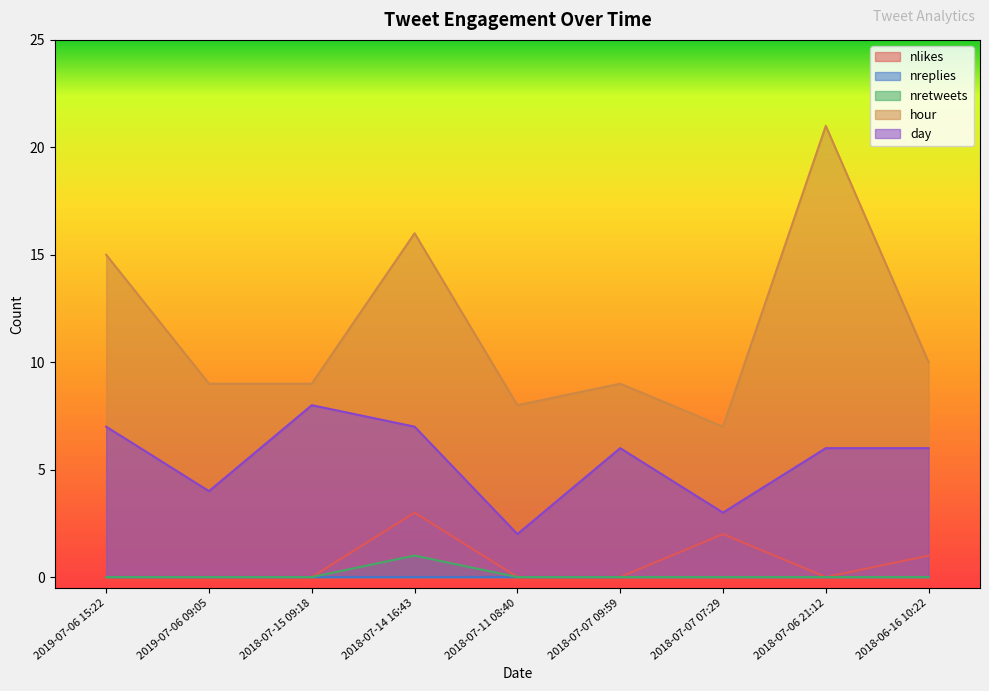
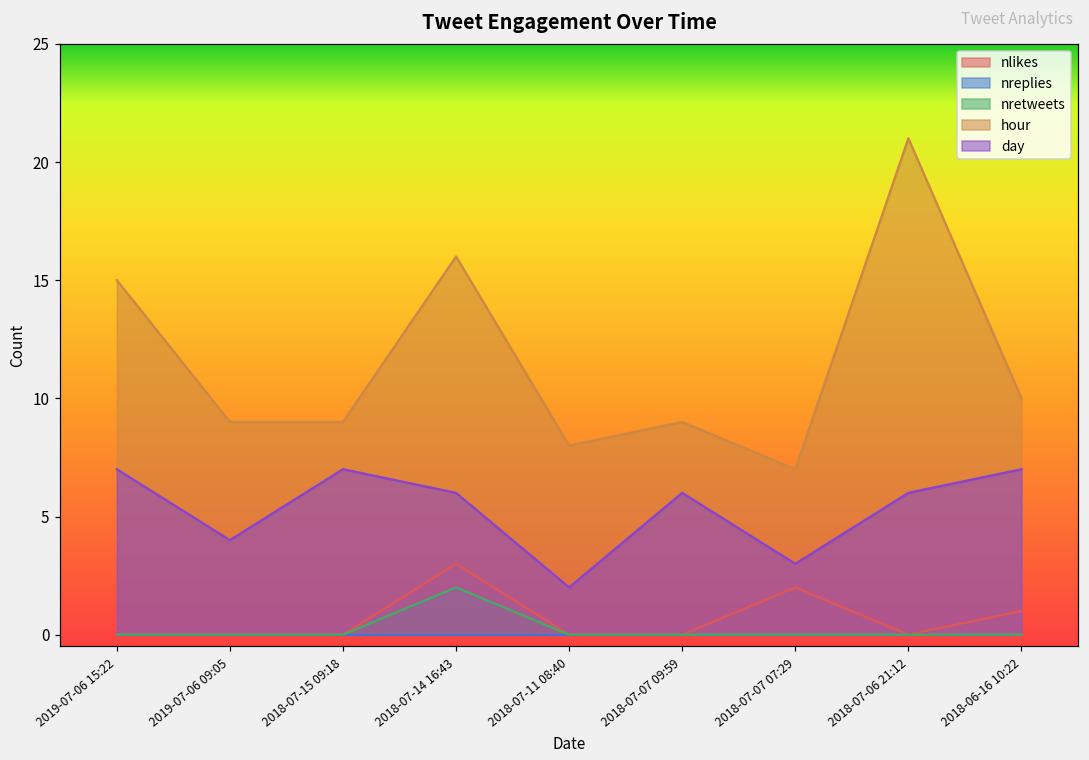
  {
    "nreplies": {
      "2018-07-14 16:43": 0
    },
    "nretweets": {
-     "2018-07-14 16:43": 1
+     "2018-07-14 16:43": 2
    },
    "day": {
      "2019-07-06 15:22": 7,
      "2019-07-06 09:05": 4,
-     "2018-07-15 09:18": 8,
-     "2018-07-14 16:43": 7,
+     "2018-07-15 09:18": 7,
+     "2018-07-14 16:43": 6,
      "2018-07-11 08:40": 2,
      "2018-07-07 09:59": 6,
      "2018-07-07 07:29": 3,
      "2018-07-06 21:12": 6,
-     "2018-06-16 10:22": 6
+     "2018-06-16 10:22": 7
    }
  }
